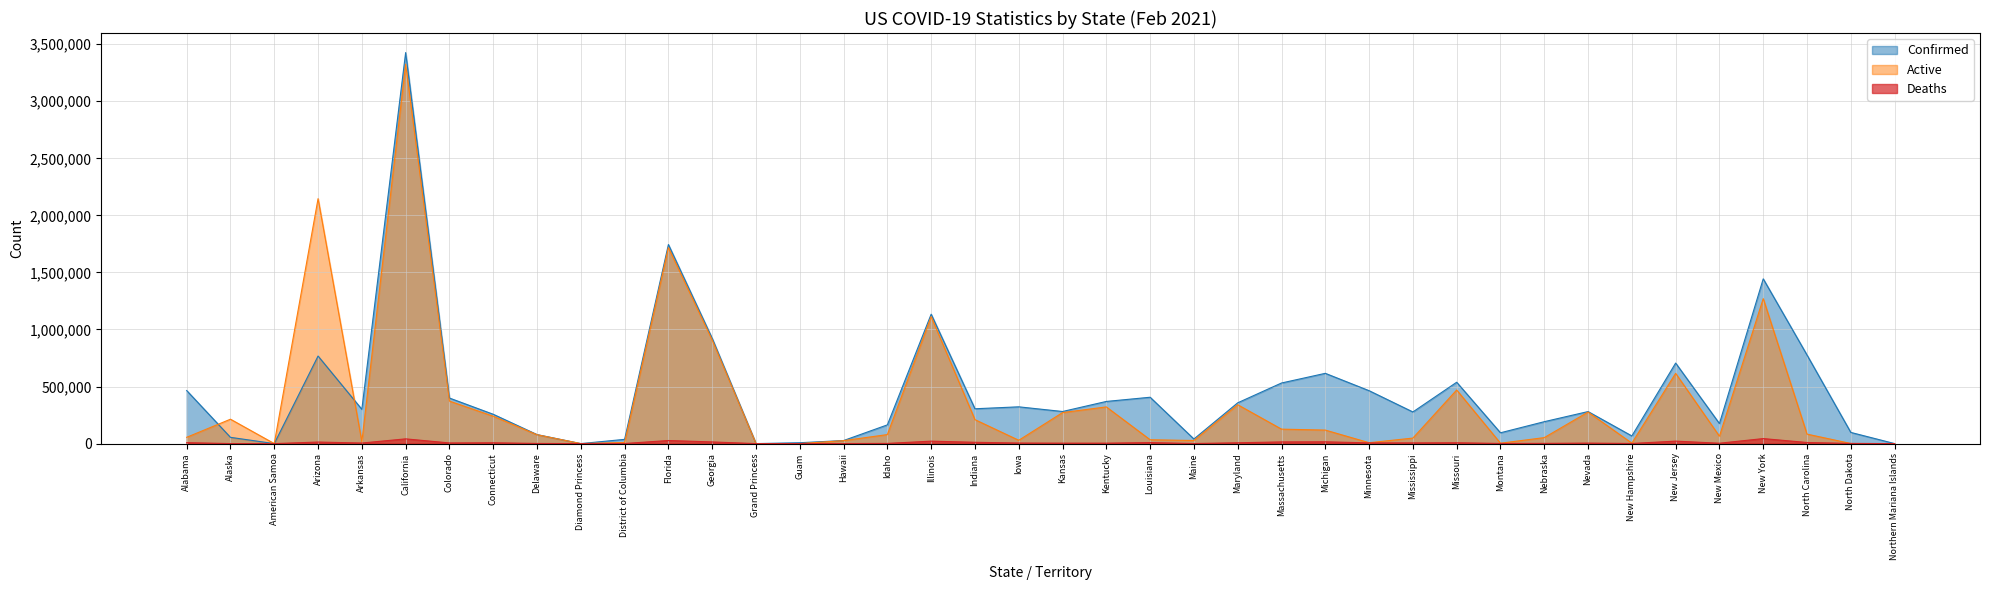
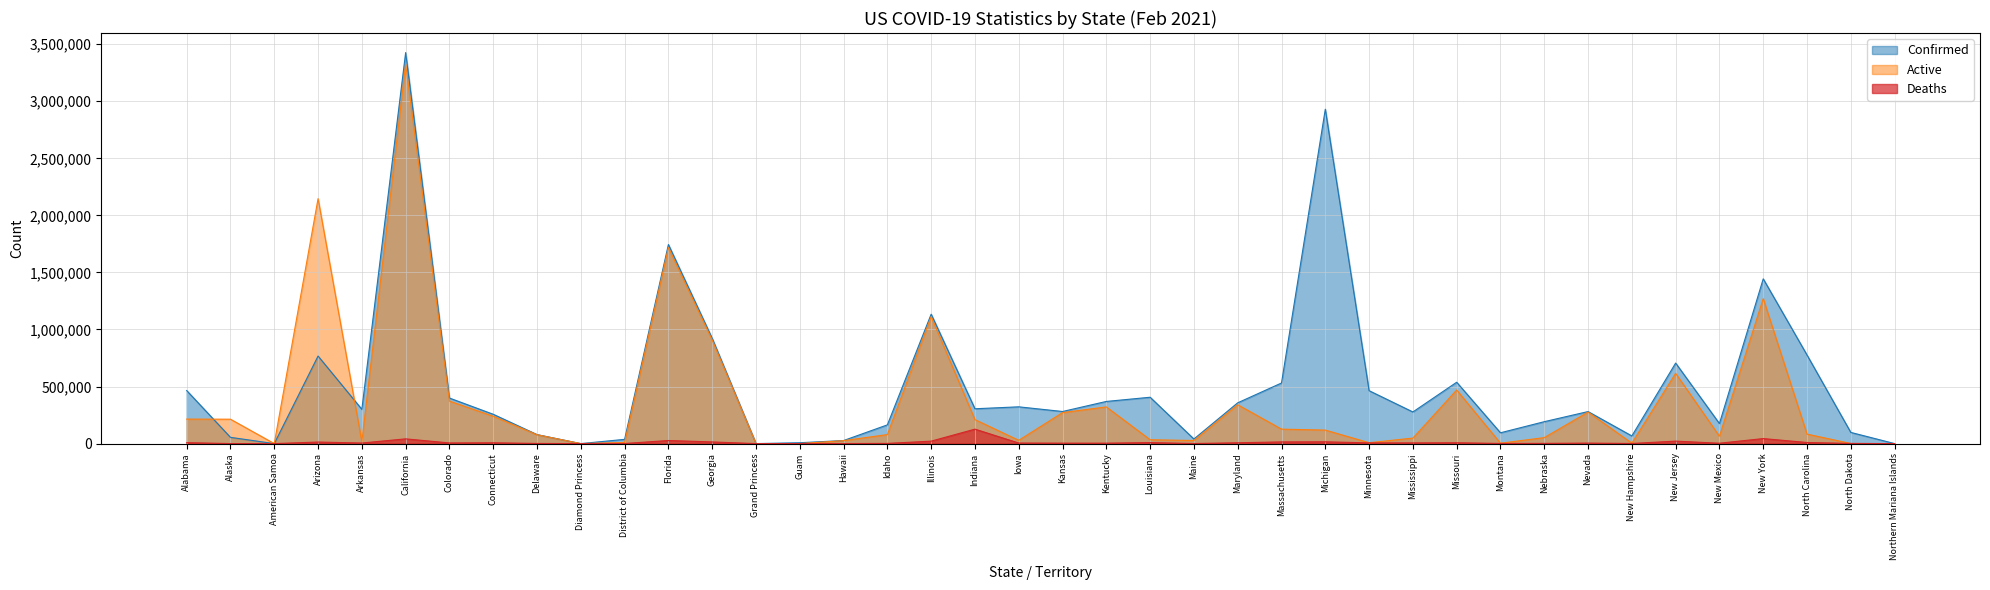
  {
    "Confirmed": {
      "Alabama": "470,000",
      "Alaska": "50,000",
      "Arizona": "770,000",
      "Arkansas": "300,000",
      "California": "3,430,000",
      "Colorado": "400,000",
      "District of Columbia": "40,000",
      "Florida": "1,740,000",
      "Idaho": "160,000",
      "Indiana": "310,000",
      "Iowa": "320,000",
      "Kentucky": "370,000",
      "Louisiana": "410,000",
      "Massachusetts": "530,000",
-     "Michigan": "620,000",
+     "Michigan": "2,930,000",
      "Minnesota": "460,000",
      "Mississippi": "280,000",
      "Missouri": "540,000",
      "Montana": "90,000",
      "Nebraska": "190,000",
      "New Hampshire": "70,000",
      "New Jersey": "710,000",
      "New Mexico": "180,000",
      "New York": "1,440,000",
      "North Carolina": "780,000",
      "North Dakota": "100,000"
    },
    "Active": {
-     "Alabama": "60,000",
+     "Alabama": "210,000",
      "Alaska": "210,000",
      "Arizona": "2,150,000",
      "California": "3,330,000",
      "Colorado": "370,000",
      "Florida": "1,720,000",
      "Idaho": "80,000",
      "Indiana": "210,000",
      "Iowa": "30,000",
      "Kentucky": "320,000",
      "Louisiana": "30,000",
      "Massachusetts": "130,000",
      "Michigan": "120,000",
      "Mississippi": "50,000",
      "Missouri": "470,000",
      "Nebraska": "50,000",
      "New Jersey": "620,000",
      "New Mexico": "60,000",
      "New York": "1,270,000",
      "North Carolina": "80,000"
    },
    "Deaths": {
      "Alabama": "10,000",
      "Alaska": "0",
      "Arizona": "10,000",
      "California": "40,000",
      "Colorado": "10,000",
      "Connecticut": "10,000",
      "Delaware": "0",
      "Florida": "30,000",
      "Georgia": "10,000",
      "Hawaii": "0",
      "Idaho": "0",
      "Illinois": "20,000",
-     "Indiana": "10,000",
+     "Indiana": "130,000",
      "Iowa": "0",
      "Kansas": "0",
      "Kentucky": "0",
      "Louisiana": "10,000",
      "Maine": "0",
      "Maryland": "10,000",
      "Massachusetts": "10,000",
      "Michigan": "20,000",
      "Mississippi": "10,000",
      "Missouri": "10,000",
      "Nebraska": "0",
      "Nevada": "0",
      "New Jersey": "20,000",
      "New Mexico": "0",
      "New York": "40,000",
      "North Carolina": "10,000"
    }
  }
